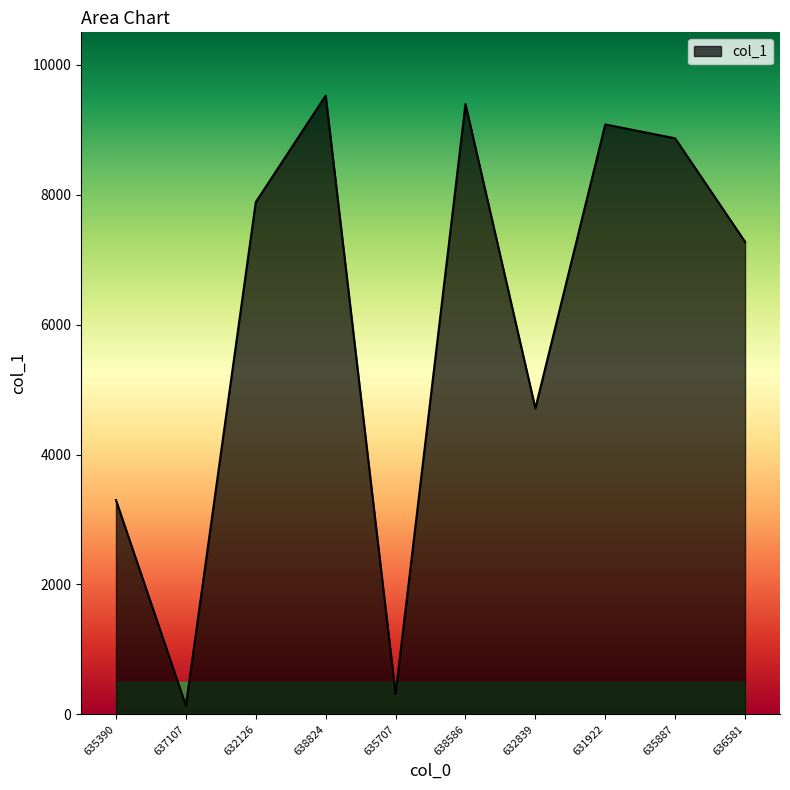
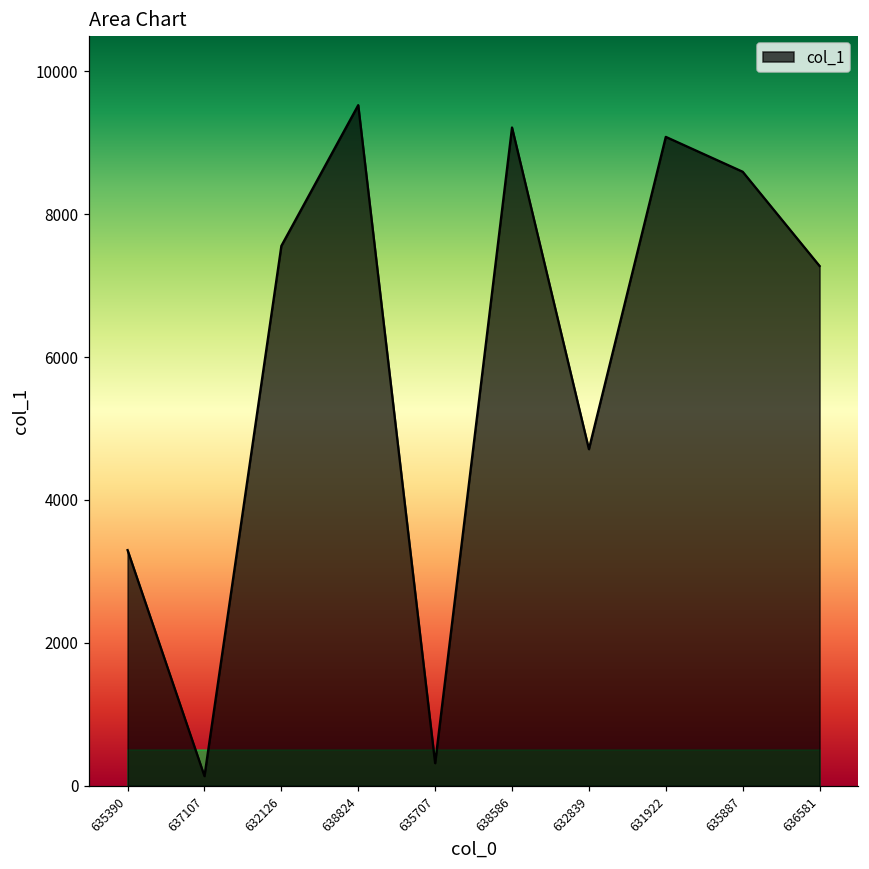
  {
    "col_1": {
      "635390": 3300,
      "637107": 100,
-     "632126": 7900,
+     "632126": 7600,
      "638824": 9500,
      "635707": 300,
-     "638586": 9400,
+     "638586": 9200,
      "632839": 4700,
      "631922": 9100,
-     "635887": 8900,
+     "635887": 8600,
      "636581": 7300
    }
  }
